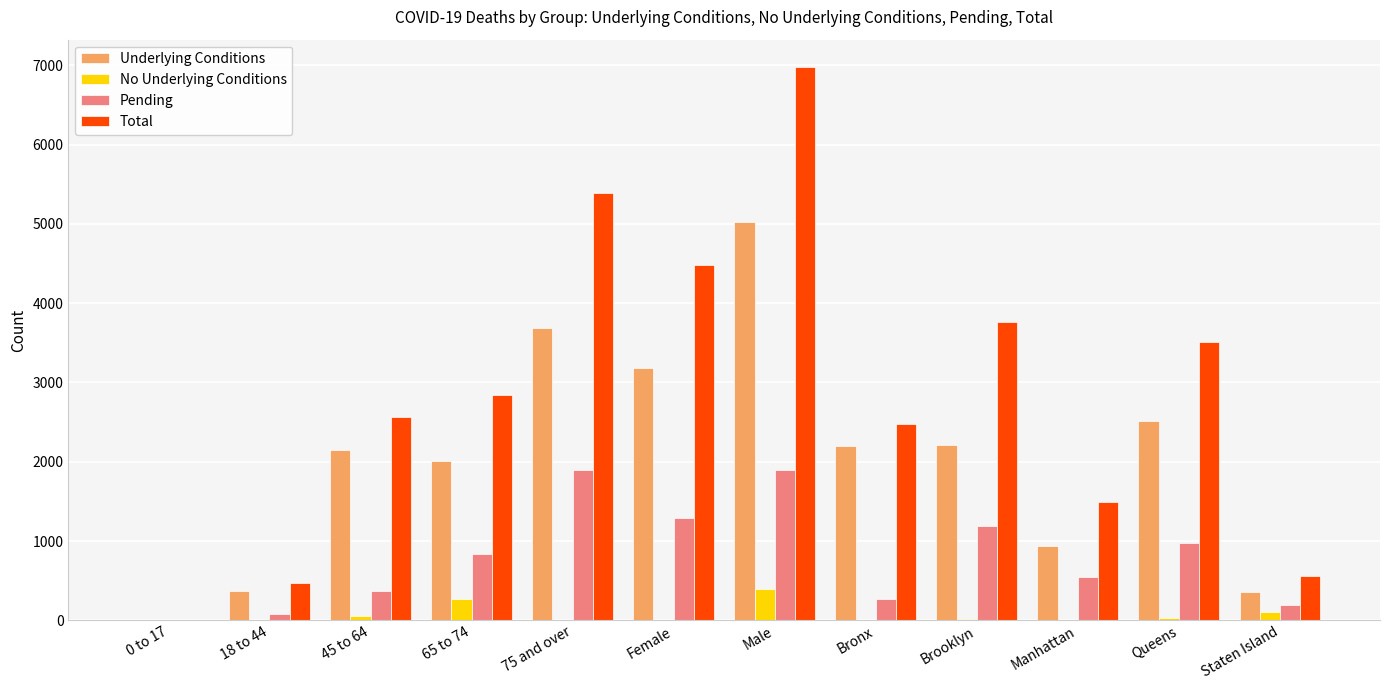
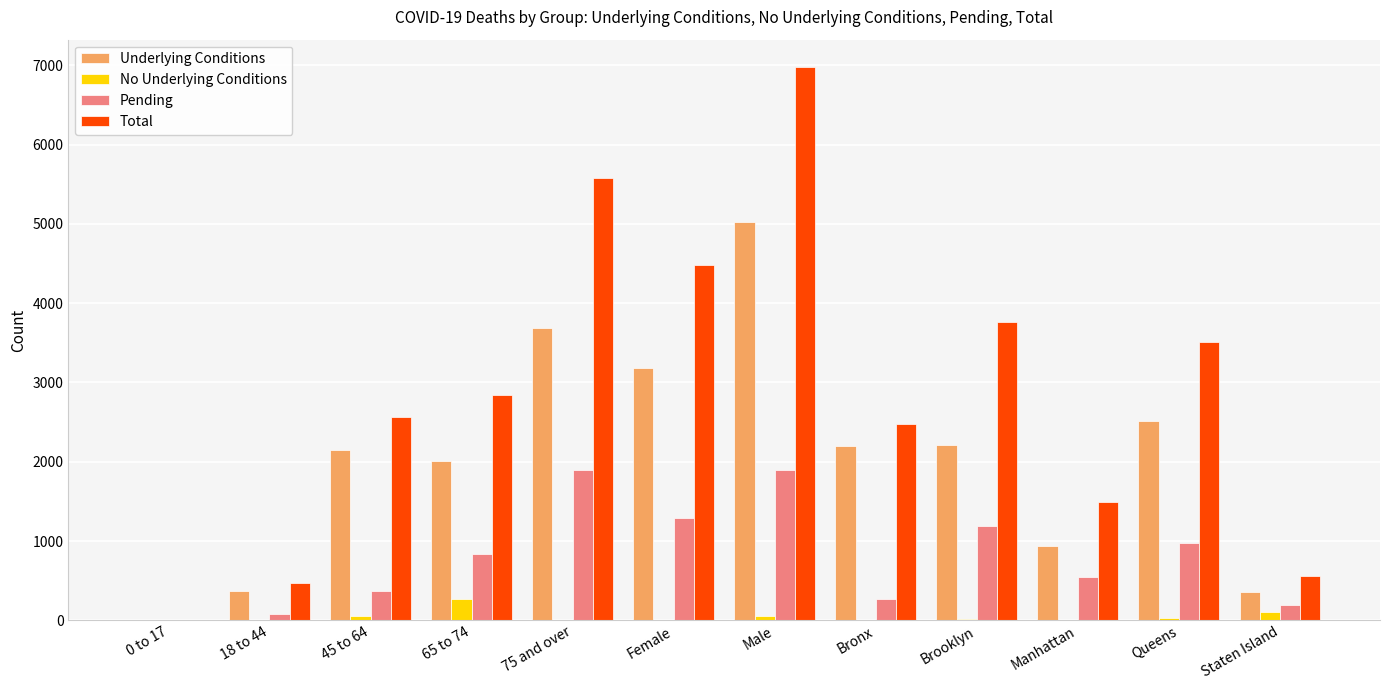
  {
    "No Underlying Conditions": {
      "0 to 17": 0,
      "45 to 64": 0,
      "65 to 74": 300,
-     "Male": 400,
+     "Male": 100,
      "Staten Island": 100
    },
    "Total": {
      "18 to 44": 500,
      "45 to 64": 2600,
      "65 to 74": 2800,
-     "75 and over": 5400,
+     "75 and over": 5600,
      "Female": 4500,
      "Male": 7000,
      "Bronx": 2500,
      "Brooklyn": 3800,
      "Manhattan": 1500,
      "Queens": 3500,
      "Staten Island": 600
    }
  }
